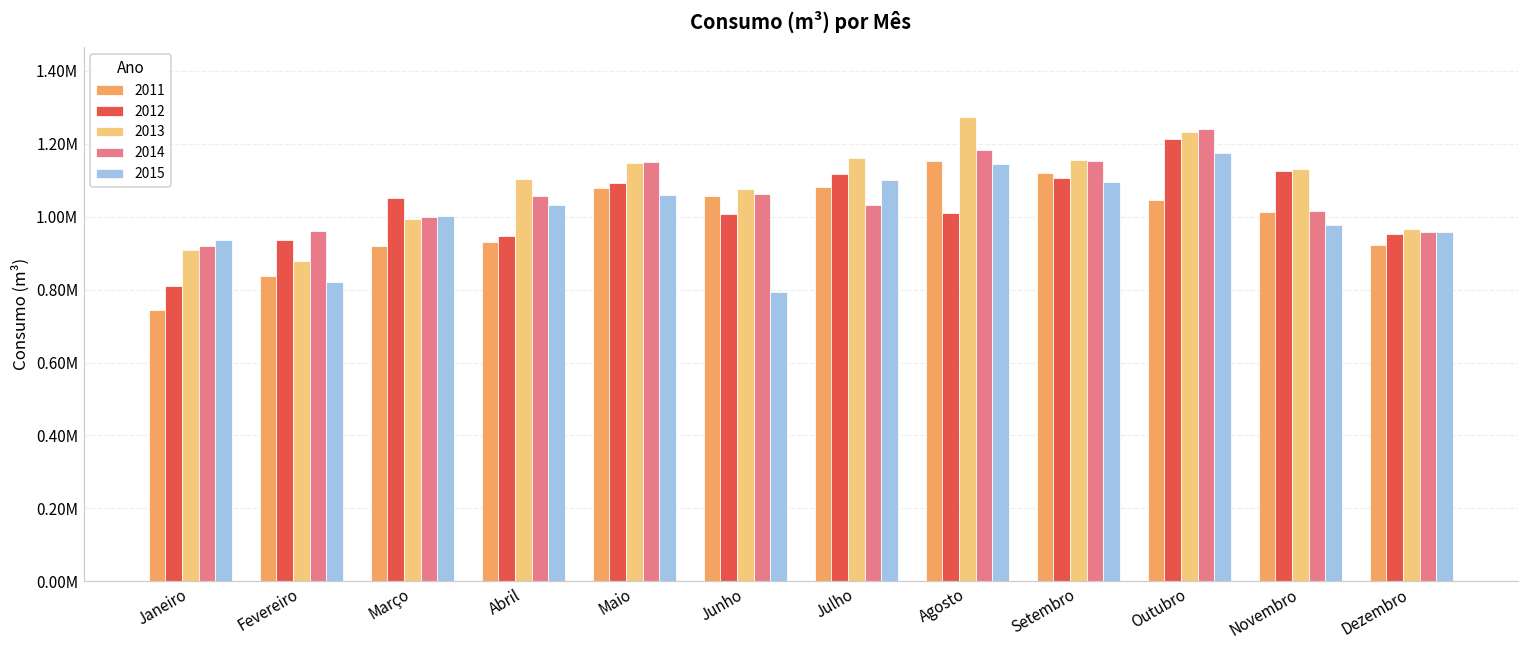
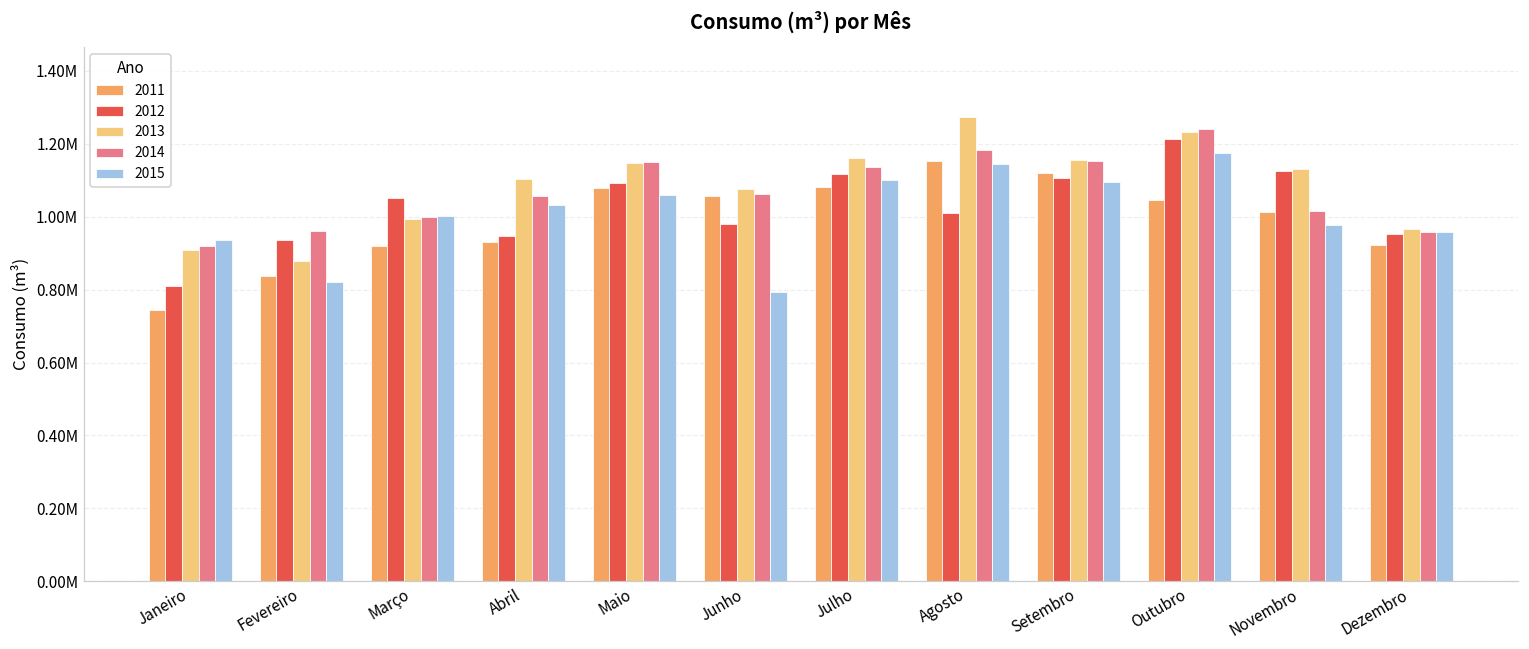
  {
    "2012": {
      "Janeiro": 810000,
      "Fevereiro": 930000,
      "Março": 1050000,
      "Abril": 950000,
      "Maio": 1090000,
-     "Junho": 1010000,
+     "Junho": 980000,
      "Julho": 1120000,
      "Agosto": 1010000,
      "Setembro": 1110000,
      "Outubro": 1210000,
      "Novembro": 1130000,
      "Dezembro": 950000
    },
    "2014": {
      "Janeiro": 920000,
      "Fevereiro": 960000,
      "Março": 1000000,
      "Abril": 1060000,
      "Maio": 1150000,
      "Junho": 1060000,
-     "Julho": 1030000,
+     "Julho": 1140000,
      "Agosto": 1180000,
      "Setembro": 1150000,
      "Outubro": 1240000,
      "Novembro": 1010000,
      "Dezembro": 960000
    },
    "2015": {
      "Janeiro": 940000,
      "Fevereiro": 820000,
      "Março": 1000000,
      "Abril": 1030000,
      "Maio": 1060000,
      "Junho": 790000,
      "Julho": 1100000,
      "Agosto": 1140000,
      "Setembro": 1090000,
      "Outubro": 1170000,
      "Novembro": 980000,
      "Dezembro": 960000
    }
  }
